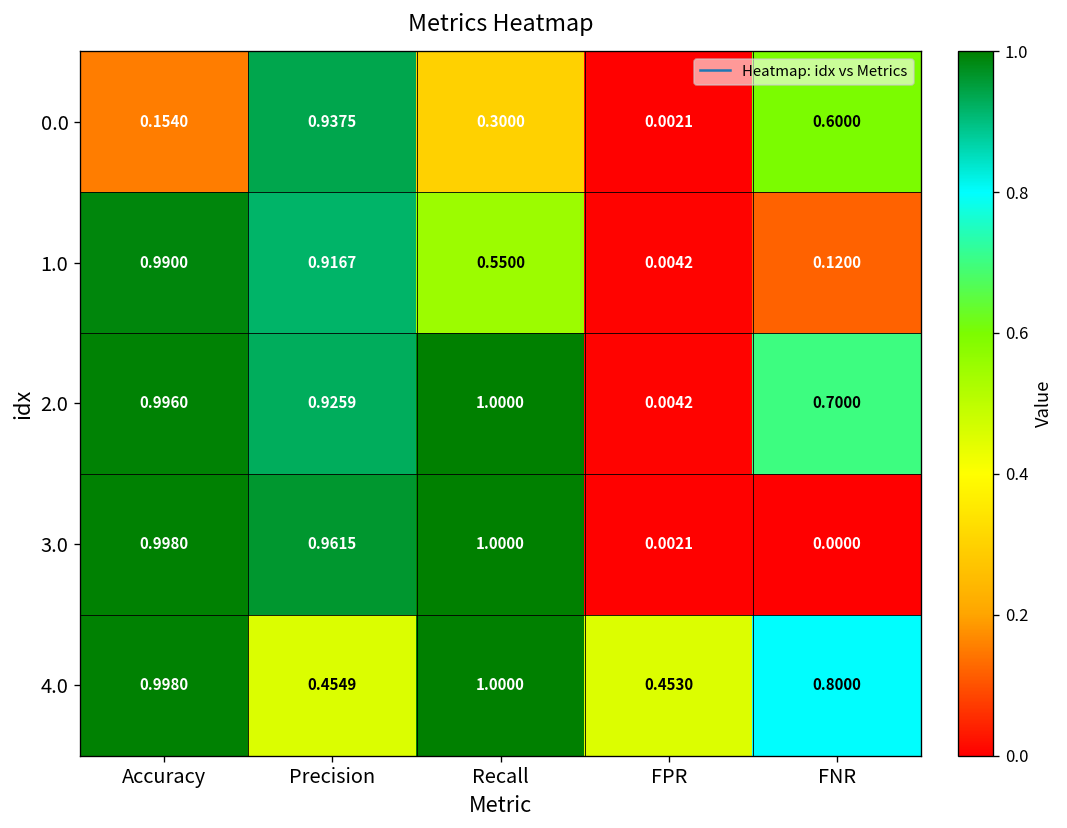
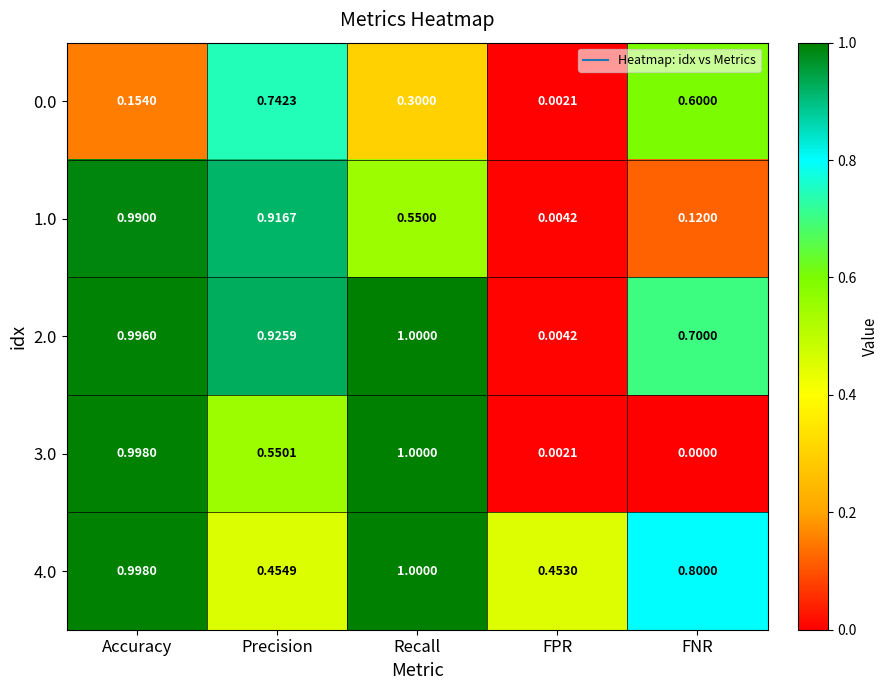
  {
    "0.0": {
      "Accuracy": 0.1540,
-     "Precision": 0.9375,
+     "Precision": 0.7423,
      "Recall": 0.3000,
      "FPR": 0.0021,
      "FNR": 0.6000
    },
    "1.0": {
      "Accuracy": 0.9900,
      "Precision": 0.9167,
      "Recall": 0.5500,
      "FPR": 0.0042,
      "FNR": 0.1200
    },
    "2.0": {
      "Accuracy": 0.9960,
      "Precision": 0.9259,
      "Recall": 1.0000,
      "FPR": 0.0042,
      "FNR": 0.7000
    },
    "3.0": {
      "Accuracy": 0.9980,
-     "Precision": 0.9615,
+     "Precision": 0.5501,
      "Recall": 1.0000,
      "FPR": 0.0021,
      "FNR": 0.0000
    },
    "4.0": {
      "Accuracy": 0.9980,
      "Precision": 0.4549,
      "Recall": 1.0000,
      "FPR": 0.4530,
      "FNR": 0.8000
    }
  }
